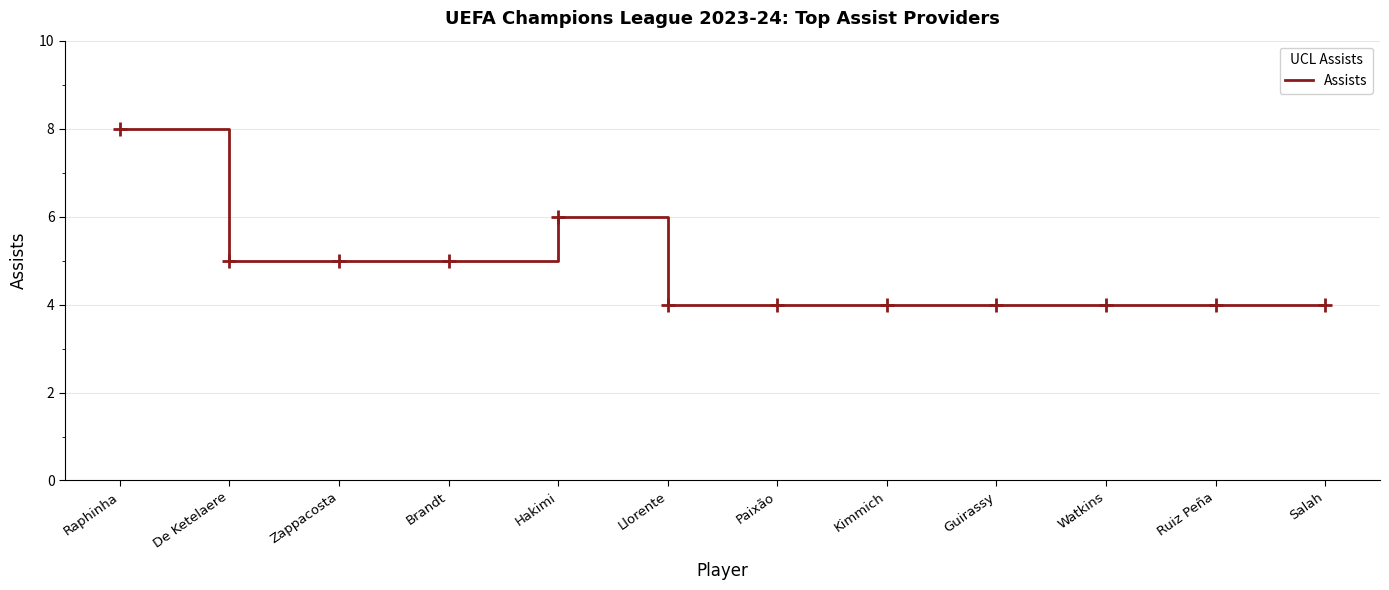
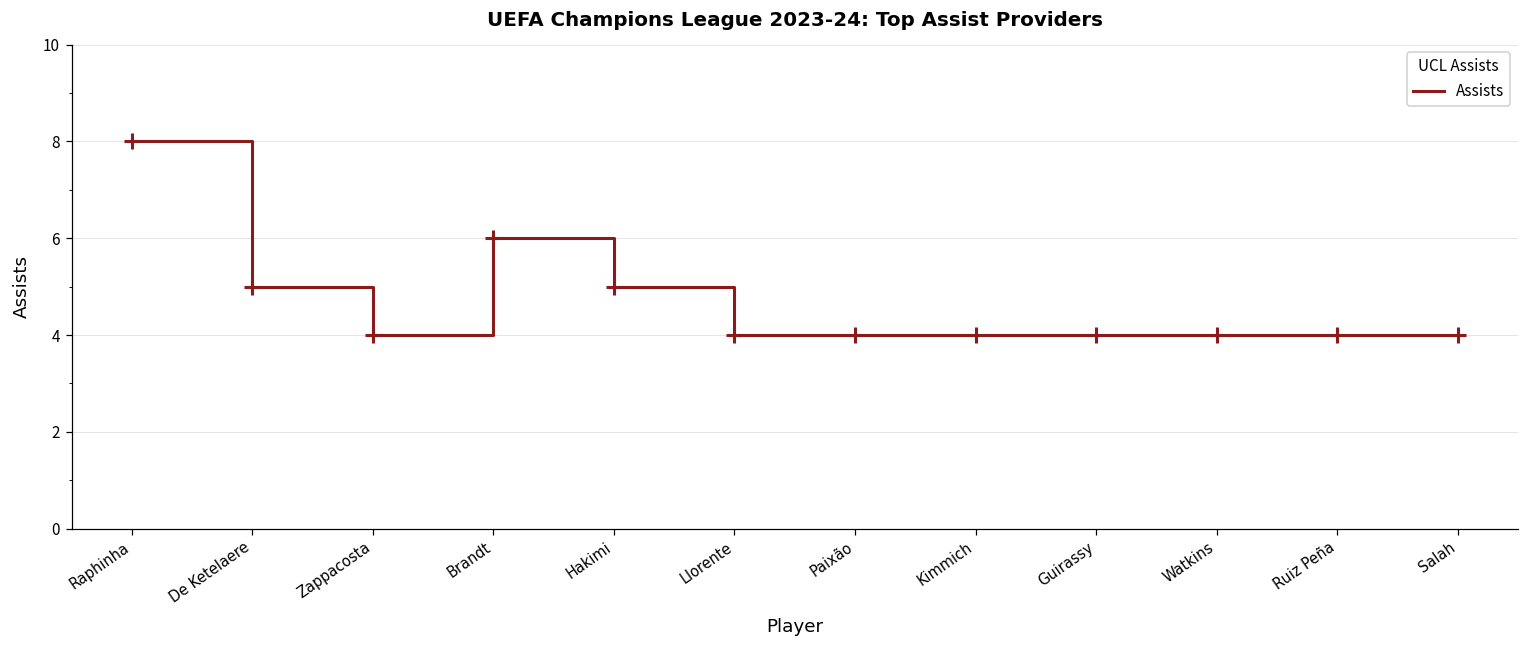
  {
    "Raphinha": 8,
    "De Ketelaere": 5,
-   "Zappacosta": 5,
-   "Brandt": 5,
-   "Hakimi": 6,
+   "Zappacosta": 4,
+   "Brandt": 6,
+   "Hakimi": 5,
    "Llorente": 4,
    "Paixão": 4,
    "Kimmich": 4,
    "Guirassy": 4,
    "Watkins": 4,
    "Ruiz Peña": 4,
    "Salah": 4
  }
